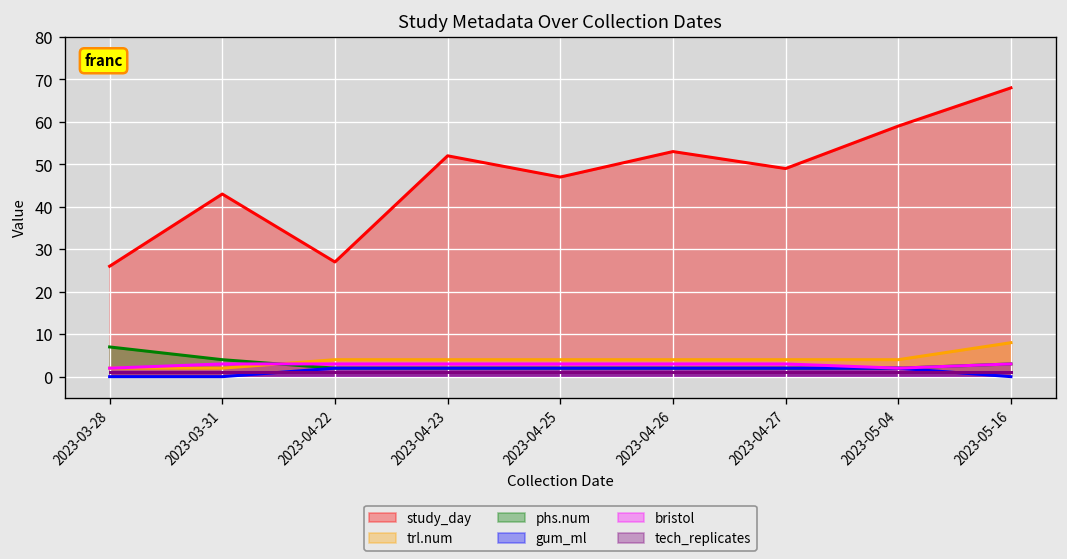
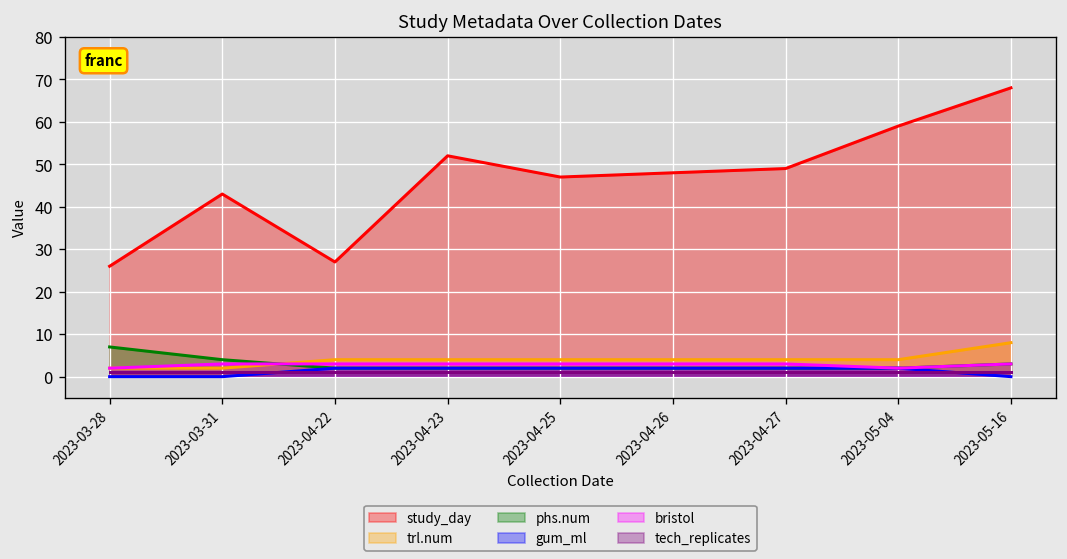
  {
    "study_day": {
      "2023-03-28": 26,
      "2023-03-31": 43,
      "2023-04-22": 27,
      "2023-04-23": 52,
      "2023-04-25": 47,
-     "2023-04-26": 53,
+     "2023-04-26": 48,
      "2023-04-27": 49,
      "2023-05-04": 59,
      "2023-05-16": 68
    },
    "trl.num": {
      "2023-03-31": 2,
      "2023-04-22": 4,
      "2023-04-23": 4,
      "2023-04-25": 4,
      "2023-04-26": 4,
      "2023-04-27": 4,
      "2023-05-04": 4,
      "2023-05-16": 8
    },
    "phs.num": {
      "2023-03-28": 7,
      "2023-03-31": 4
    },
    "gum_ml": {
      "2023-03-28": 0,
      "2023-03-31": 0,
      "2023-05-16": 0
    },
    "bristol": {
      "2023-03-31": 3,
      "2023-04-22": 3,
      "2023-04-23": 3,
      "2023-04-25": 3,
      "2023-04-26": 3,
      "2023-04-27": 3
    },
    "tech_replicates": {
      "2023-03-28": 1,
      "2023-03-31": 1,
      "2023-04-22": 1,
      "2023-04-23": 1,
      "2023-04-25": 1,
      "2023-04-26": 1,
      "2023-04-27": 1,
      "2023-05-04": 1,
      "2023-05-16": 1
    }
  }
